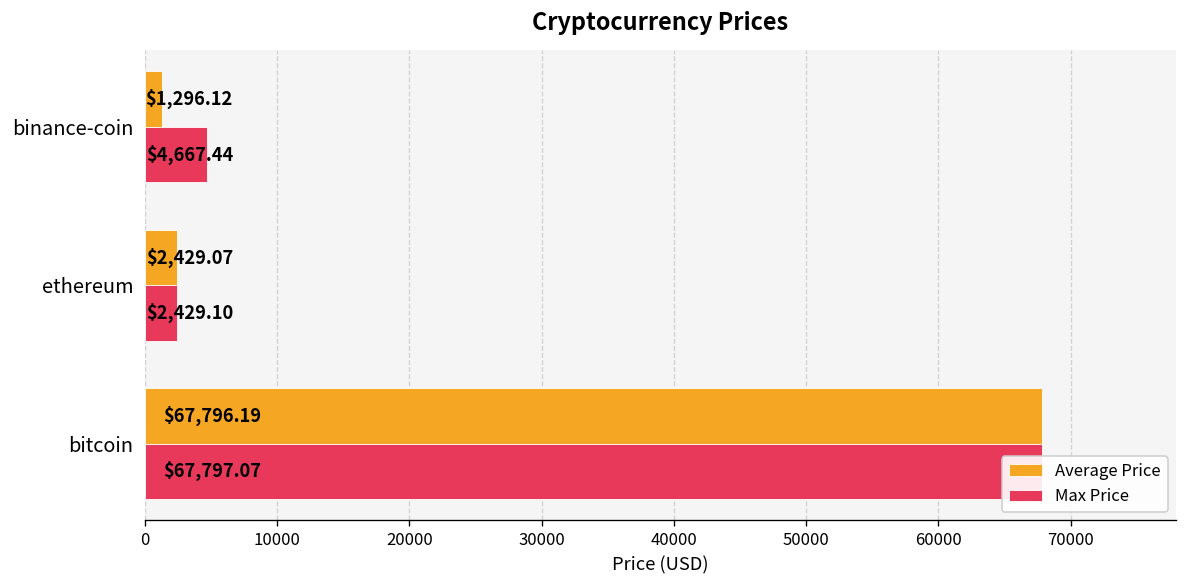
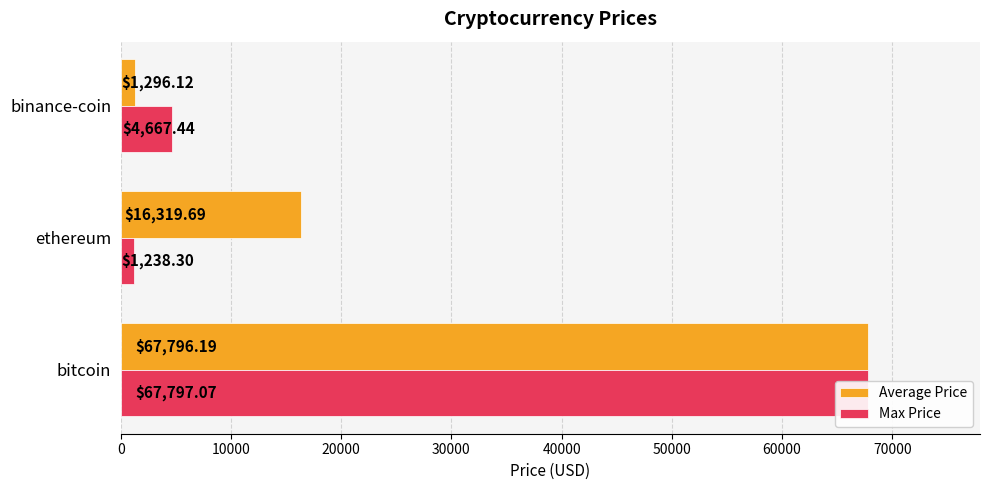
  {
    "Average Price": {
      "binance-coin": "$1,296.12",
-     "ethereum": "$2,429.07",
+     "ethereum": "$16,319.69",
      "bitcoin": "$67,796.19"
    },
    "Max Price": {
      "binance-coin": "$4,667.44",
-     "ethereum": "$2,429.10"
+     "ethereum": "$1,238.30"
    }
  }
